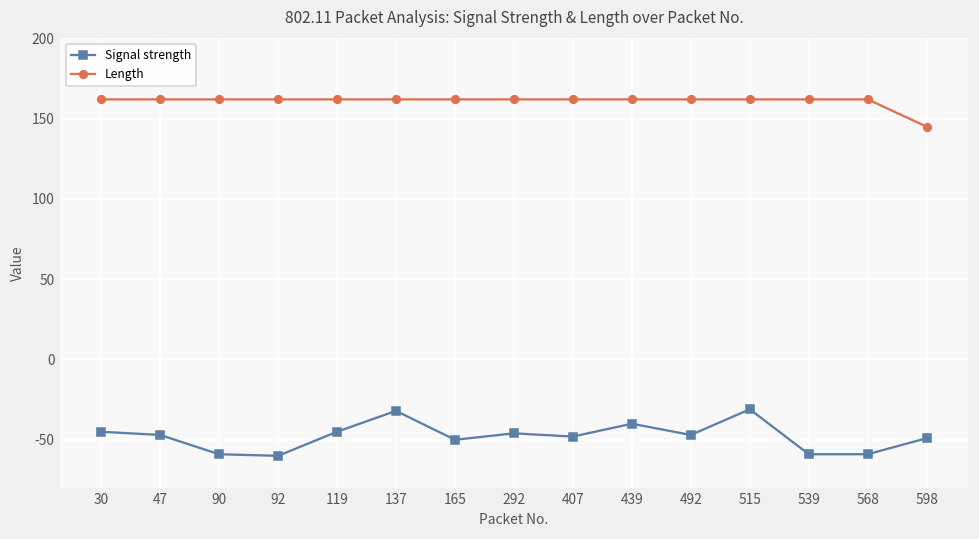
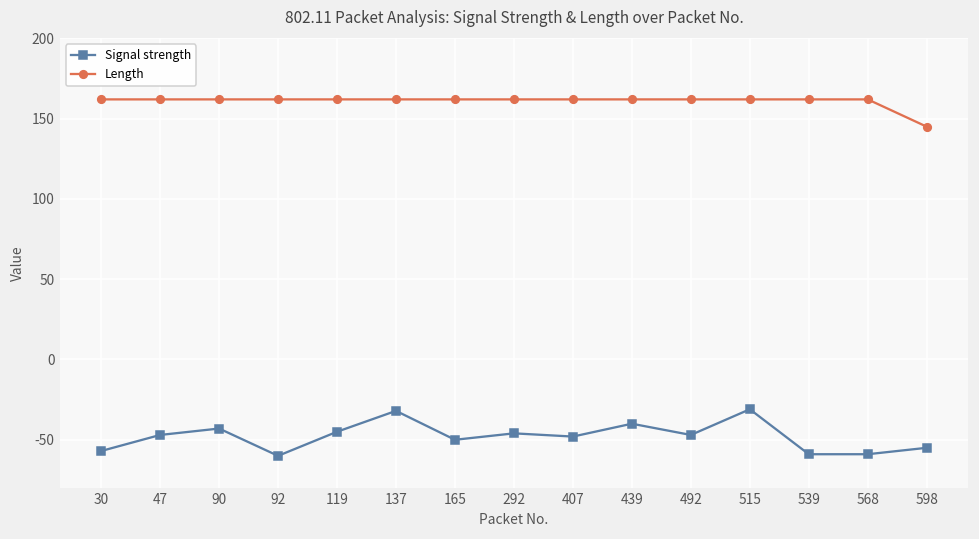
  {
    "Signal strength": {
-     "30": -45,
+     "30": -57,
      "47": -47,
-     "90": -59,
+     "90": -43,
      "92": -60,
      "119": -45,
      "137": -32,
      "165": -50,
      "292": -46,
      "407": -48,
      "439": -40,
      "492": -47,
      "515": -31,
      "539": -59,
      "568": -59,
-     "598": -49
+     "598": -55
    },
    "Length": {
      "30": 162,
      "47": 162,
      "90": 162,
      "92": 162,
      "119": 162,
      "137": 162,
      "165": 162,
      "292": 162,
      "407": 162,
      "439": 162,
      "492": 162,
      "515": 162,
      "539": 162,
      "568": 162,
      "598": 145
    }
  }
